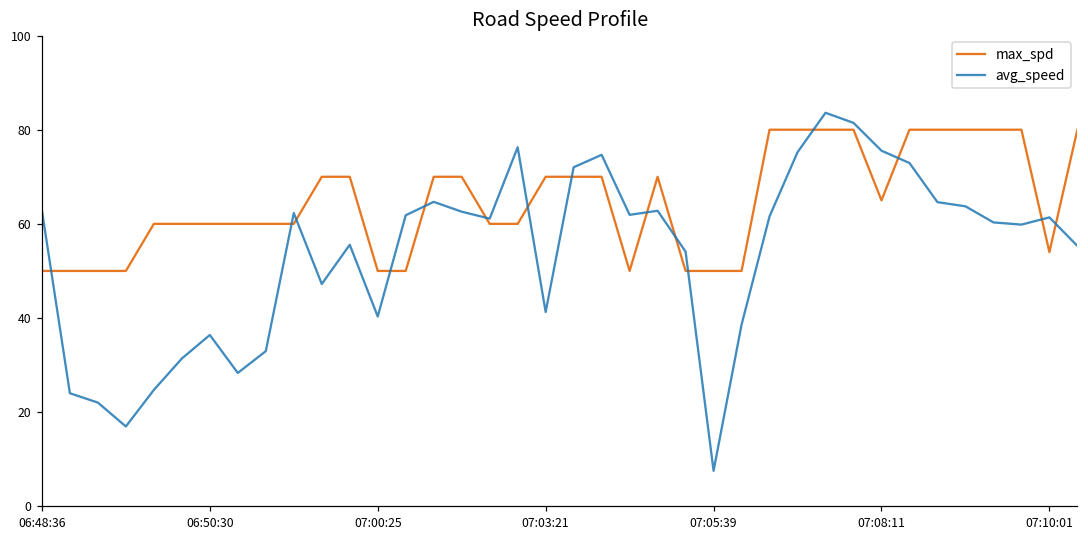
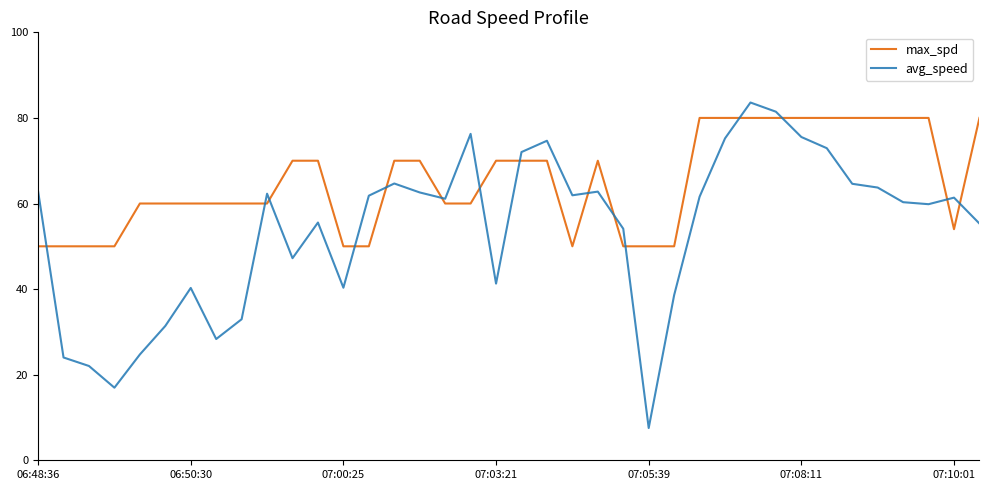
  {
    "max_spd": {
      "06:48:36": 50,
      "06:50:30": 60,
      "07:00:25": 50,
      "07:03:21": 70,
      "07:05:39": 50,
-     "07:08:11": 65,
+     "07:08:11": 80,
      "07:10:01": 54
    },
    "avg_speed": {
      "06:48:36": 63,
-     "06:50:30": 36,
+     "06:50:30": 40,
      "07:00:25": 40,
      "07:03:21": 41,
      "07:05:39": 8,
      "07:08:11": 76,
      "07:10:01": 61
    }
  }
